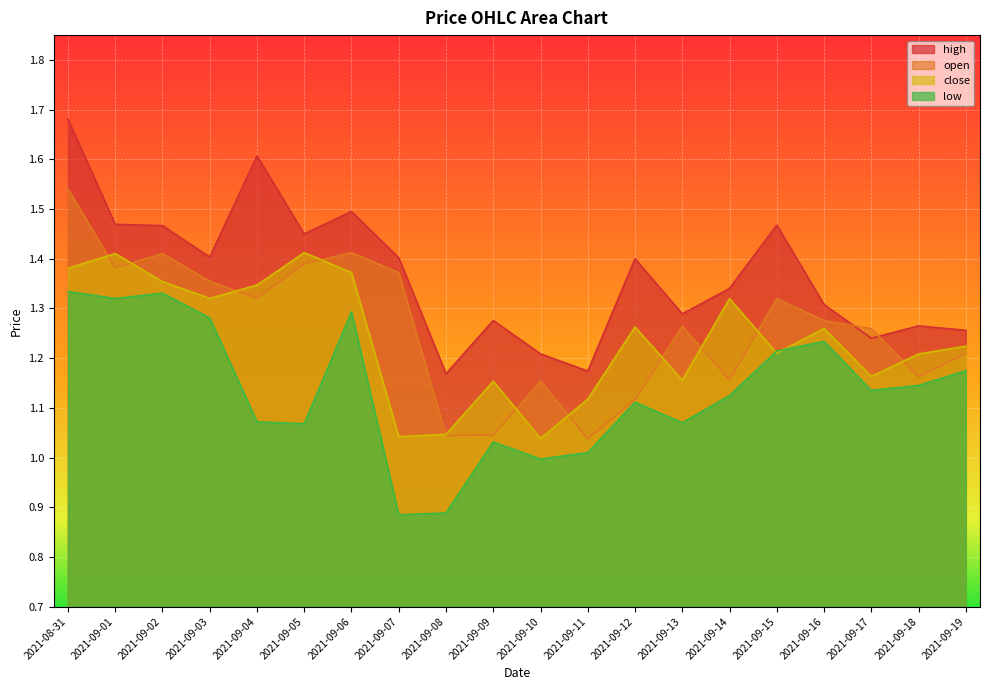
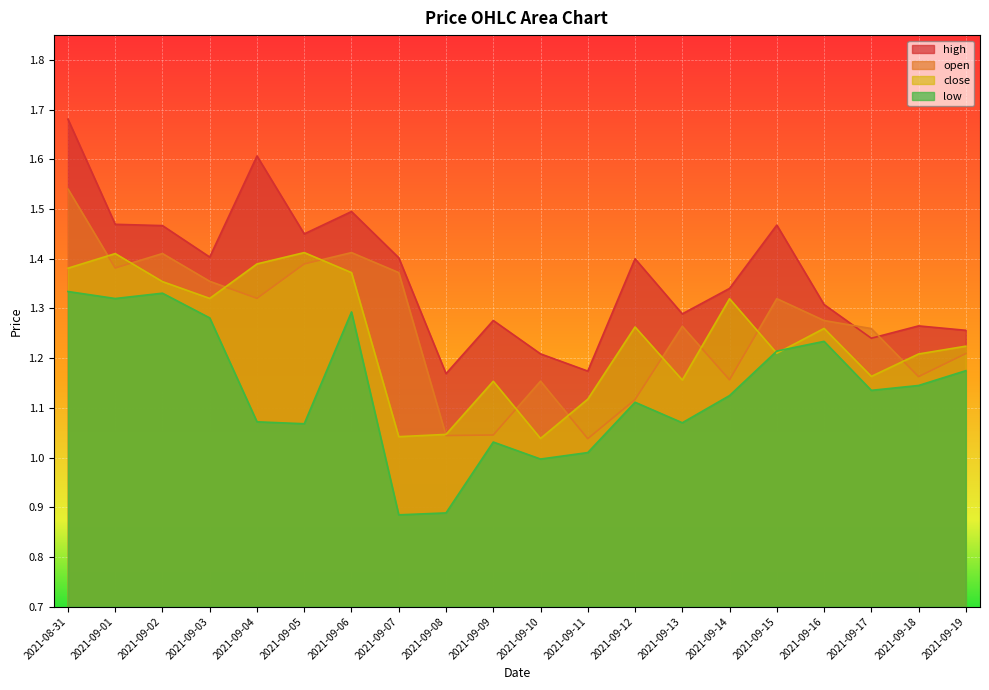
  {
    "high": {
      "2021-08-31": 1.68,
      "2021-09-01": 1.47,
      "2021-09-02": 1.47,
      "2021-09-03": 1.40,
      "2021-09-04": 1.61,
      "2021-09-05": 1.45,
      "2021-09-06": 1.50,
      "2021-09-07": 1.40,
      "2021-09-08": 1.17,
      "2021-09-09": 1.28,
      "2021-09-10": 1.21,
      "2021-09-11": 1.17,
      "2021-09-12": 1.40,
      "2021-09-13": 1.29,
      "2021-09-14": 1.34,
      "2021-09-15": 1.47,
      "2021-09-16": 1.31,
      "2021-09-17": 1.24,
      "2021-09-18": 1.26,
      "2021-09-19": 1.26
    },
    "open": {
      "2021-08-31": 1.54,
      "2021-09-01": 1.38,
      "2021-09-02": 1.41,
      "2021-09-03": 1.35,
      "2021-09-04": 1.32,
      "2021-09-05": 1.39,
      "2021-09-06": 1.41,
      "2021-09-07": 1.37,
      "2021-09-09": 1.05,
      "2021-09-10": 1.15,
      "2021-09-11": 1.04,
      "2021-09-12": 1.12,
      "2021-09-13": 1.26,
      "2021-09-14": 1.16,
      "2021-09-15": 1.32,
      "2021-09-16": 1.28,
      "2021-09-17": 1.26,
      "2021-09-18": 1.16,
      "2021-09-19": 1.21
    },
    "close": {
      "2021-08-31": 1.38,
      "2021-09-01": 1.41,
      "2021-09-02": 1.35,
      "2021-09-03": 1.32,
-     "2021-09-04": 1.35,
+     "2021-09-04": 1.39,
      "2021-09-05": 1.41,
      "2021-09-06": 1.37,
      "2021-09-07": 1.04,
      "2021-09-09": 1.15,
      "2021-09-10": 1.04,
      "2021-09-11": 1.12,
      "2021-09-12": 1.26,
      "2021-09-13": 1.16,
      "2021-09-14": 1.32,
      "2021-09-16": 1.26,
      "2021-09-17": 1.16,
      "2021-09-18": 1.21,
      "2021-09-19": 1.22
    },
    "low": {
      "2021-08-31": 1.33,
      "2021-09-01": 1.32,
      "2021-09-02": 1.33,
      "2021-09-03": 1.28,
      "2021-09-04": 1.07,
      "2021-09-05": 1.07,
      "2021-09-06": 1.29,
      "2021-09-07": 0.88,
      "2021-09-08": 0.89,
      "2021-09-09": 1.03,
      "2021-09-10": 1.00,
      "2021-09-11": 1.01,
      "2021-09-12": 1.11,
      "2021-09-13": 1.07,
      "2021-09-14": 1.12,
      "2021-09-16": 1.23,
      "2021-09-17": 1.14,
      "2021-09-18": 1.15,
      "2021-09-19": 1.17
    }
  }
